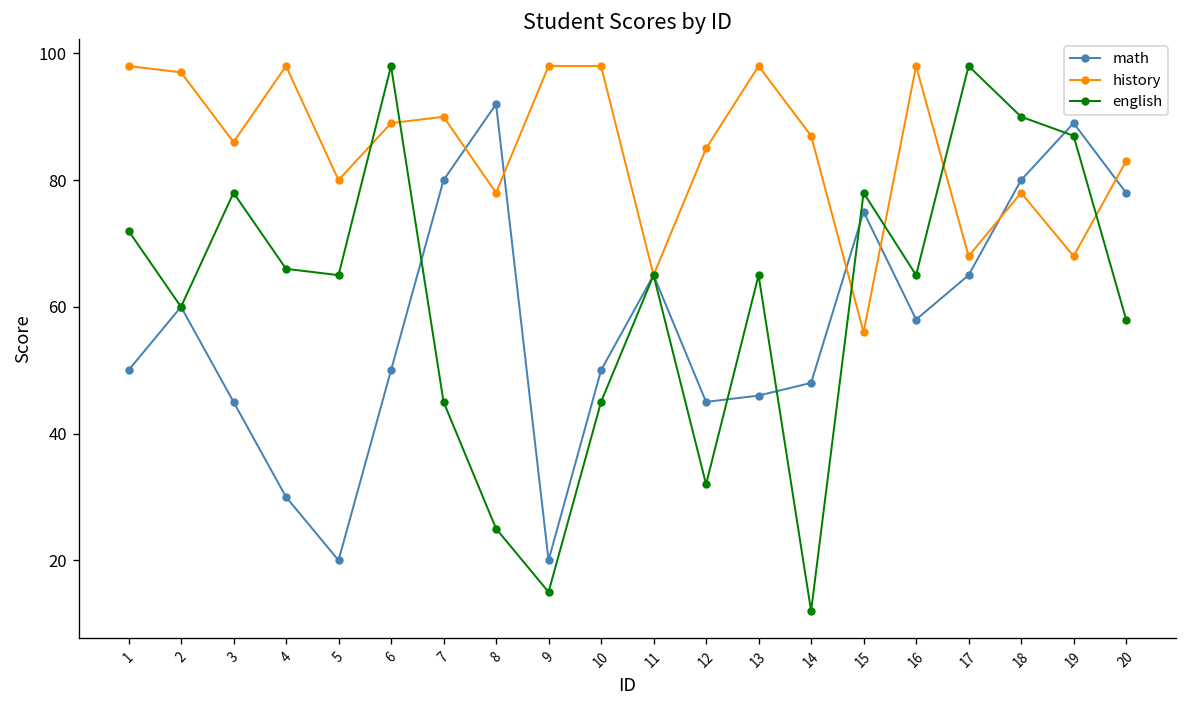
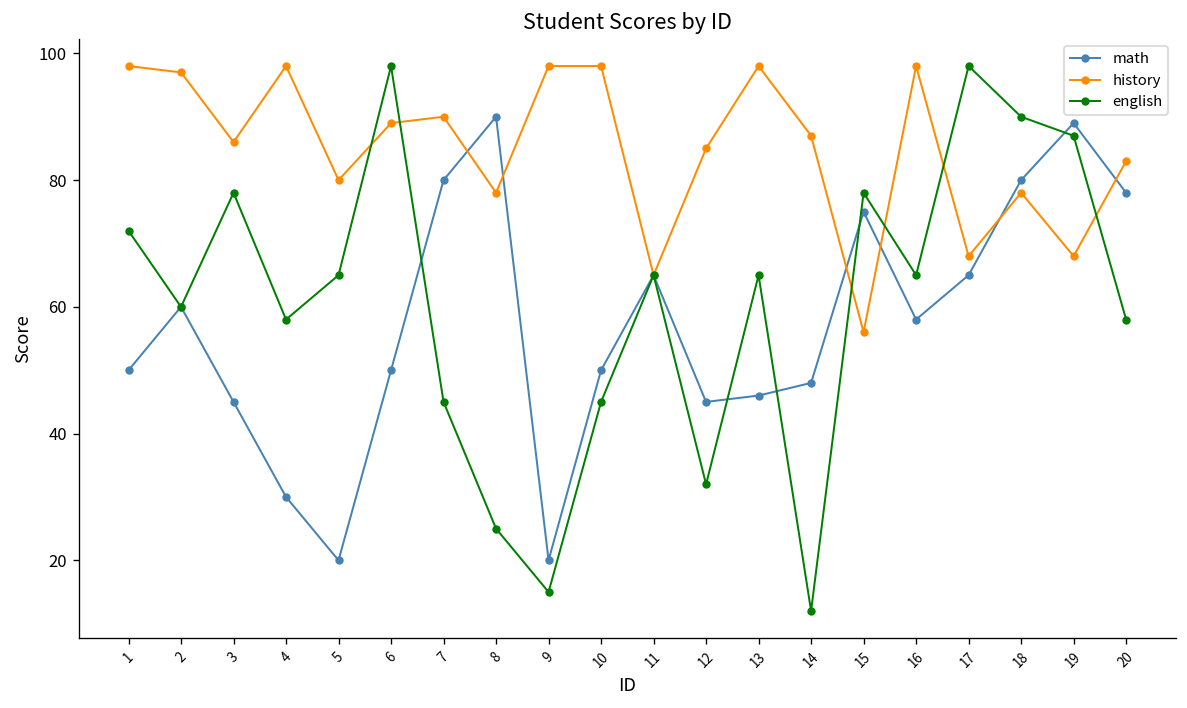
  {
    "math": {
      "1": 50,
      "3": 45,
      "4": 30,
      "5": 20,
      "6": 50,
      "7": 80,
-     "8": 92,
+     "8": 90,
      "9": 20,
      "10": 50,
      "12": 45,
      "13": 46,
      "14": 48,
      "15": 75,
      "16": 58,
      "17": 65,
      "18": 80,
      "19": 89,
      "20": 78
    },
    "history": {
      "1": 98,
      "2": 97,
      "3": 86,
      "4": 98,
      "5": 80,
      "6": 89,
      "7": 90,
      "8": 78,
      "9": 98,
      "10": 98,
      "12": 85,
      "13": 98,
      "14": 87,
      "15": 56,
      "16": 98,
      "17": 68,
      "18": 78,
      "19": 68,
      "20": 83
    },
    "english": {
      "1": 72,
      "3": 78,
-     "4": 66,
+     "4": 58,
      "5": 65,
      "6": 98,
      "7": 45,
      "8": 25,
      "9": 15,
      "10": 45,
      "12": 32,
      "13": 65,
      "14": 12,
      "15": 78,
      "16": 65,
      "17": 98,
      "18": 90,
      "19": 87,
      "20": 58
    }
  }
